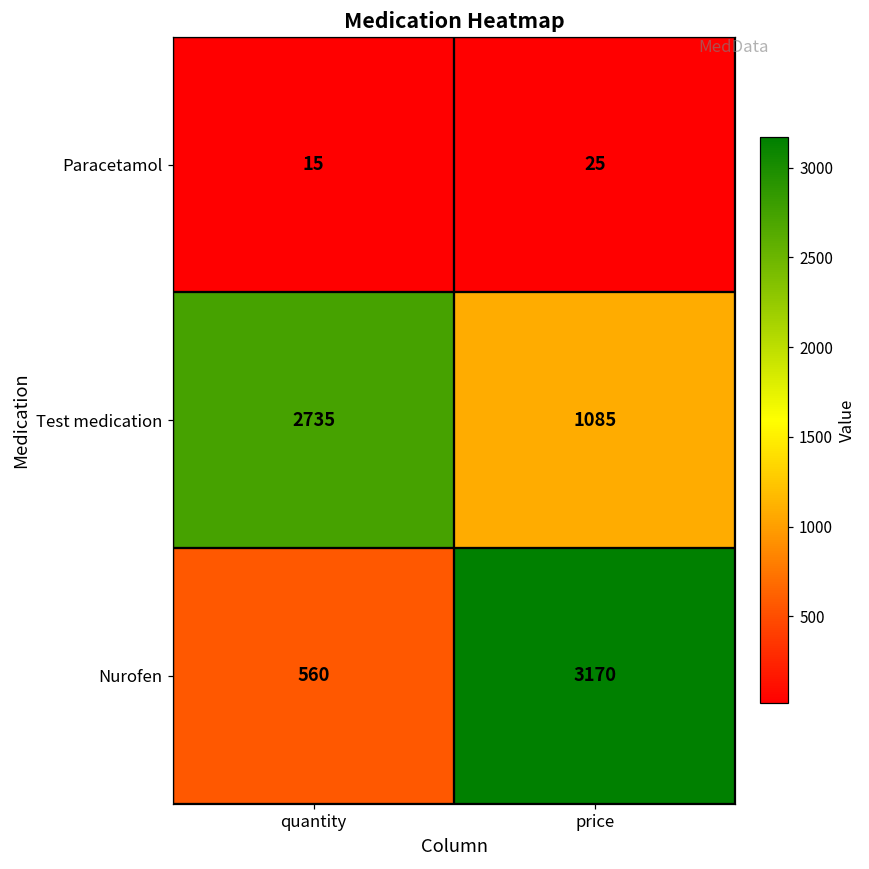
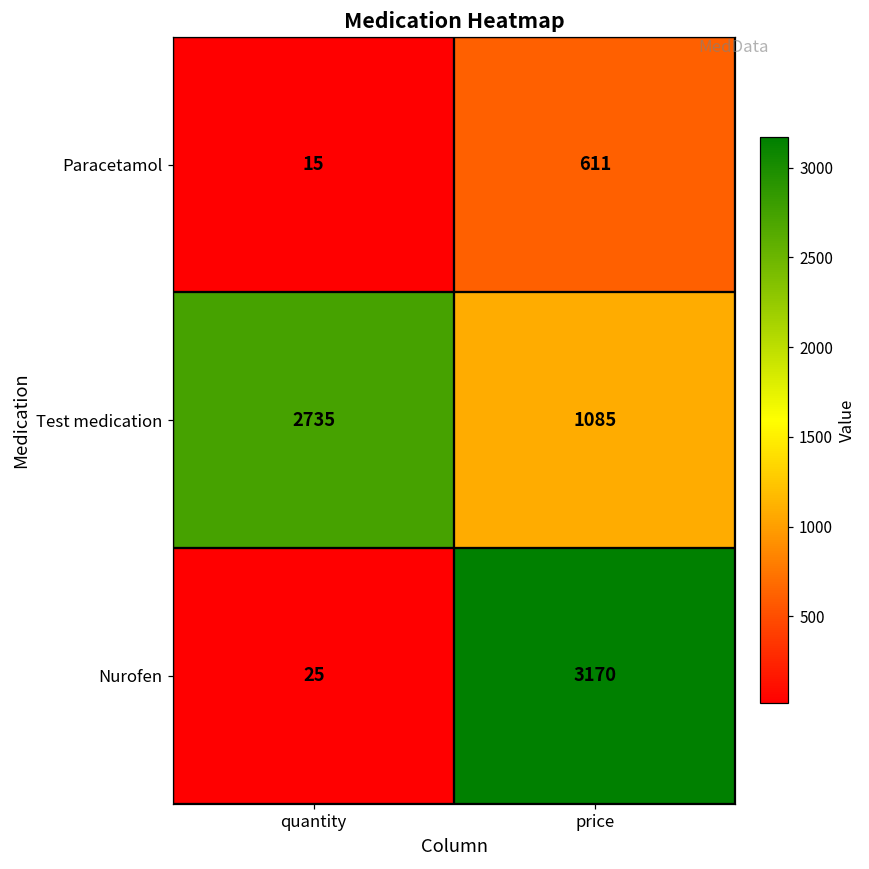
  {
    "Paracetamol": {
      "quantity": 15,
-     "price": 25
+     "price": 611
    },
    "Test medication": {
      "quantity": 2735,
      "price": 1085
    },
    "Nurofen": {
-     "quantity": 560,
+     "quantity": 25,
      "price": 3170
    }
  }
